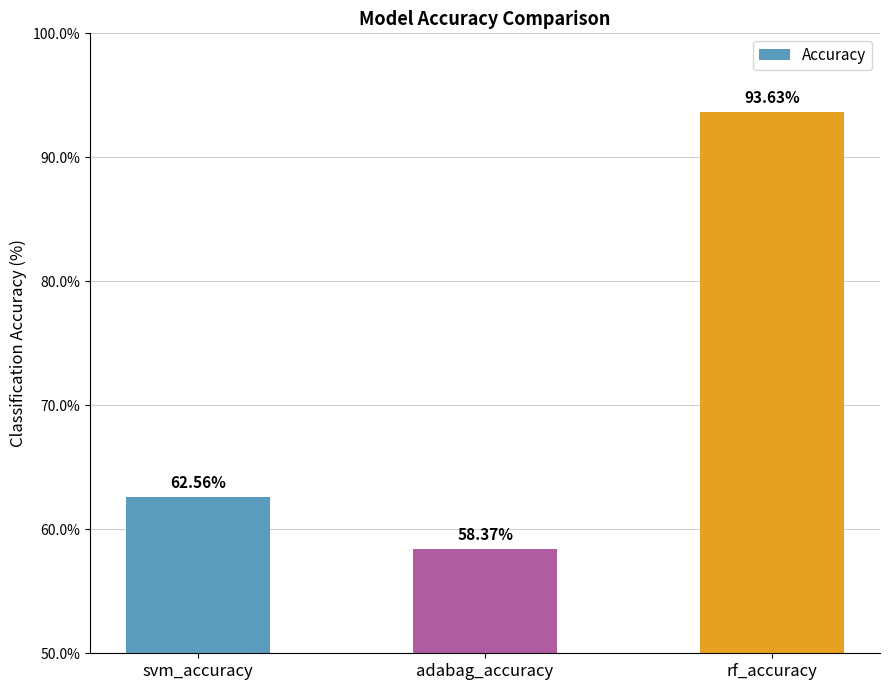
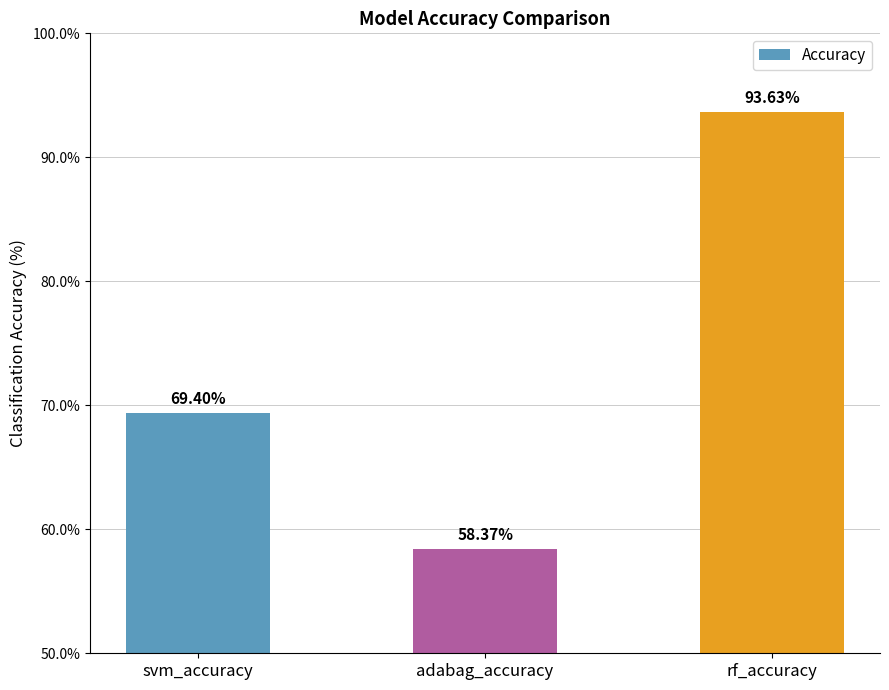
  {
-   "svm_accuracy": "62.56%",
+   "svm_accuracy": "69.40%",
    "adabag_accuracy": "58.37%",
    "rf_accuracy": "93.63%"
  }
